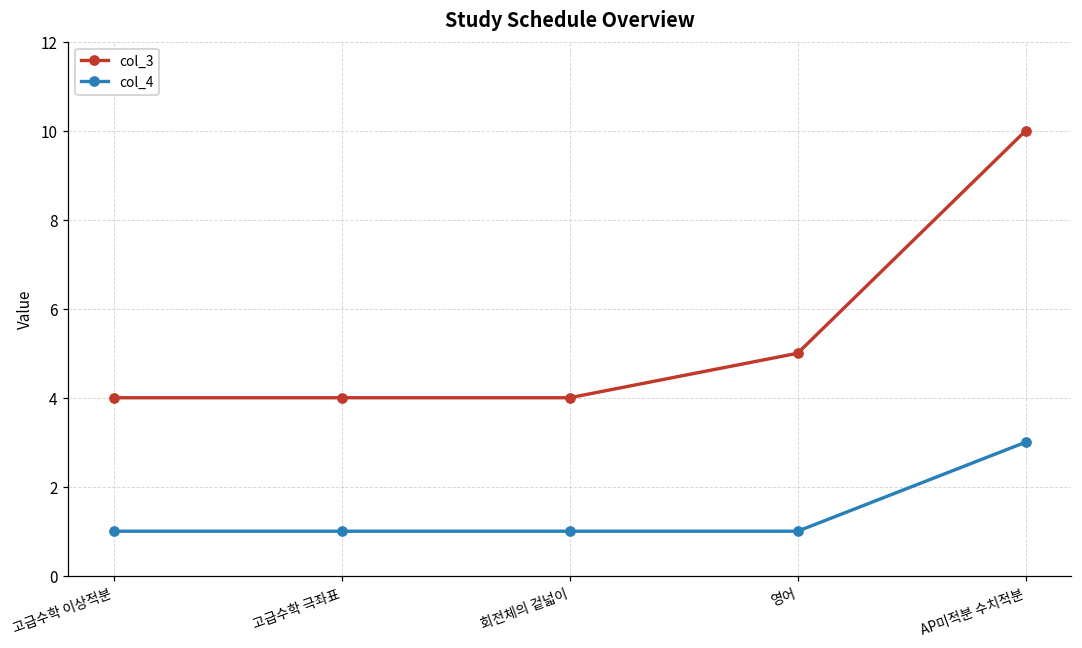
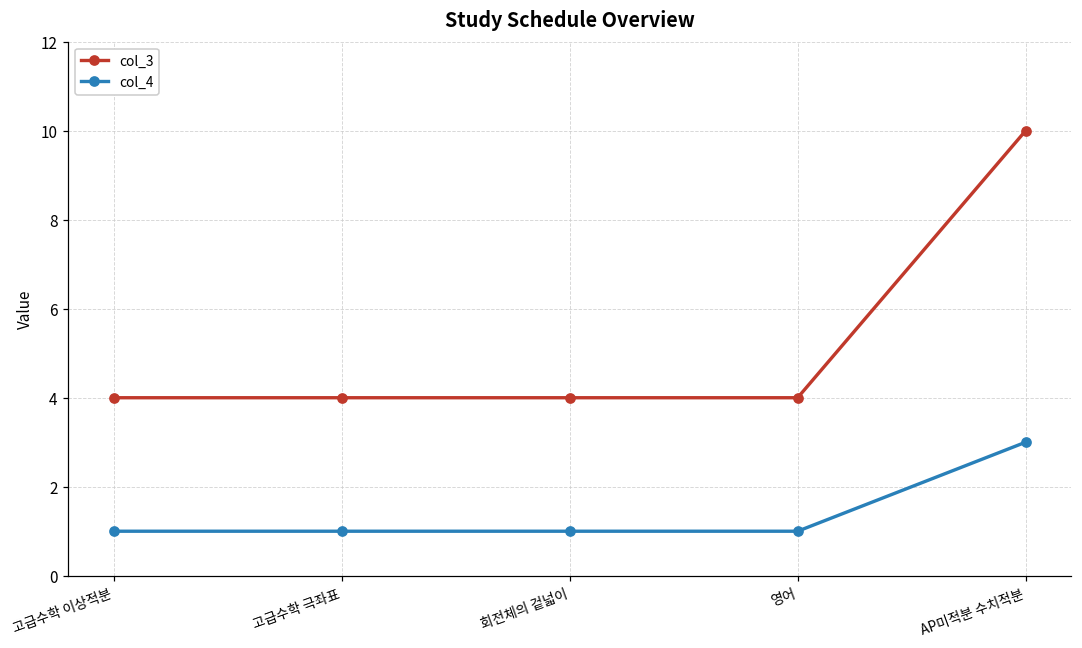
  {
    "col_3": {
      "고급수학 이상적분": 4,
      "고급수학 극좌표": 4,
      "회전체의 겉넓이": 4,
-     "영어": 5,
+     "영어": 4,
      "AP미적분 수치적분": 10
    },
    "col_4": {
      "고급수학 이상적분": 1,
      "고급수학 극좌표": 1,
      "회전체의 겉넓이": 1,
      "영어": 1,
      "AP미적분 수치적분": 3
    }
  }
